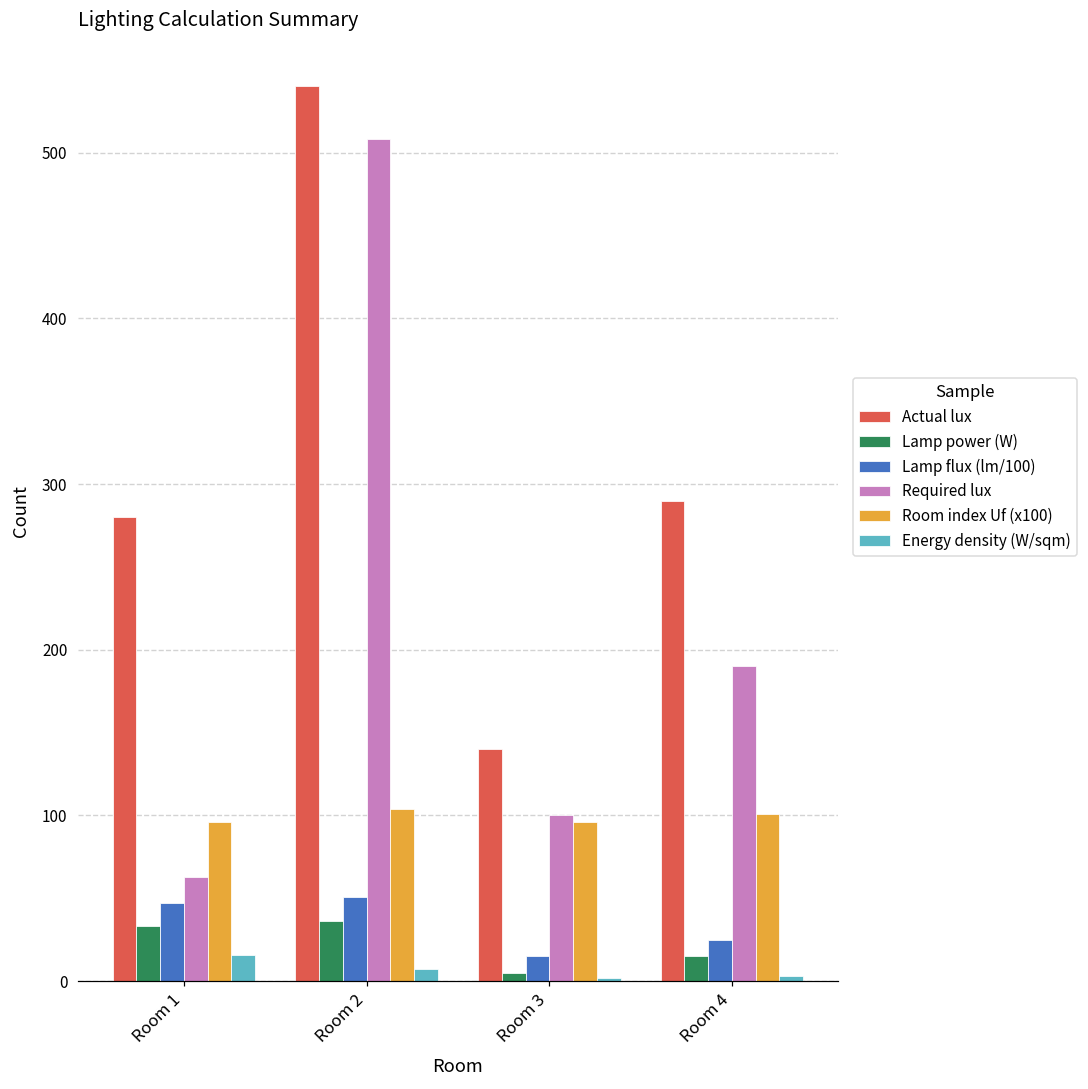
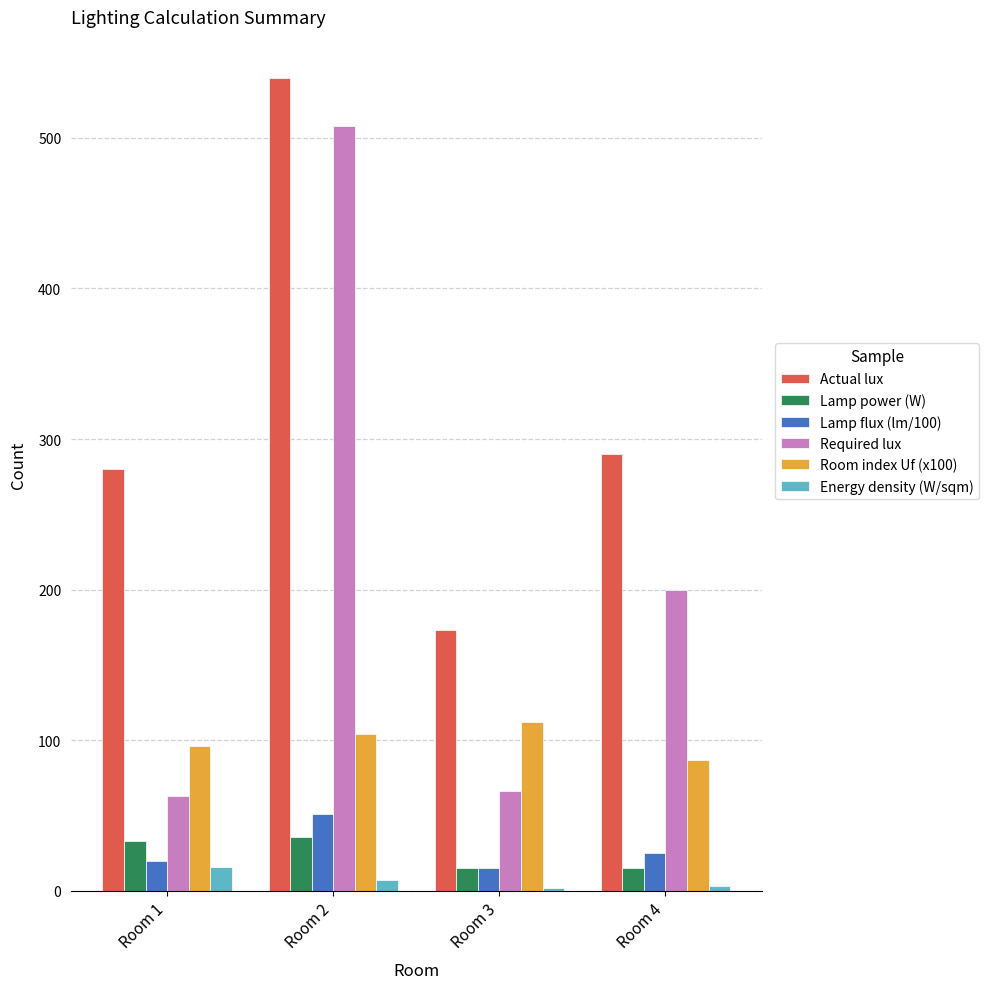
  {
    "Actual lux": {
      "Room 1": 280,
      "Room 2": 540,
-     "Room 3": 140,
+     "Room 3": 173,
      "Room 4": 290
    },
    "Lamp power (W)": {
      "Room 1": 33,
      "Room 2": 36,
-     "Room 3": 5,
+     "Room 3": 15,
      "Room 4": 15
    },
    "Lamp flux (lm/100)": {
-     "Room 1": 47,
+     "Room 1": 20,
      "Room 2": 51,
      "Room 3": 15,
      "Room 4": 25
    },
    "Required lux": {
      "Room 1": 63,
      "Room 2": 508,
-     "Room 3": 100,
-     "Room 4": 190
+     "Room 3": 66,
+     "Room 4": 200
    },
    "Room index Uf (x100)": {
      "Room 1": 96,
      "Room 2": 104,
-     "Room 3": 96,
-     "Room 4": 101
+     "Room 3": 112,
+     "Room 4": 87
    },
    "Energy density (W/sqm)": {
      "Room 1": 16,
      "Room 2": 7,
      "Room 3": 2,
      "Room 4": 3
    }
  }
